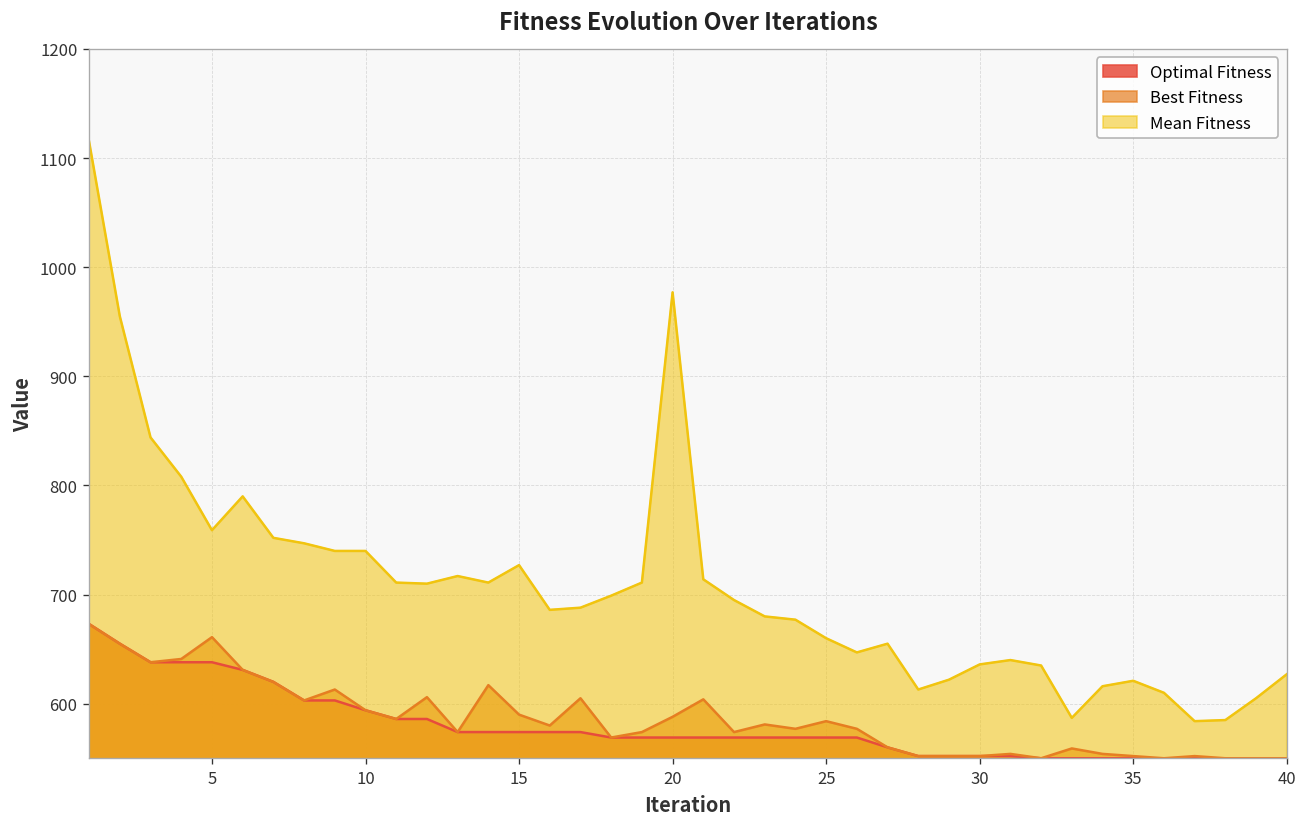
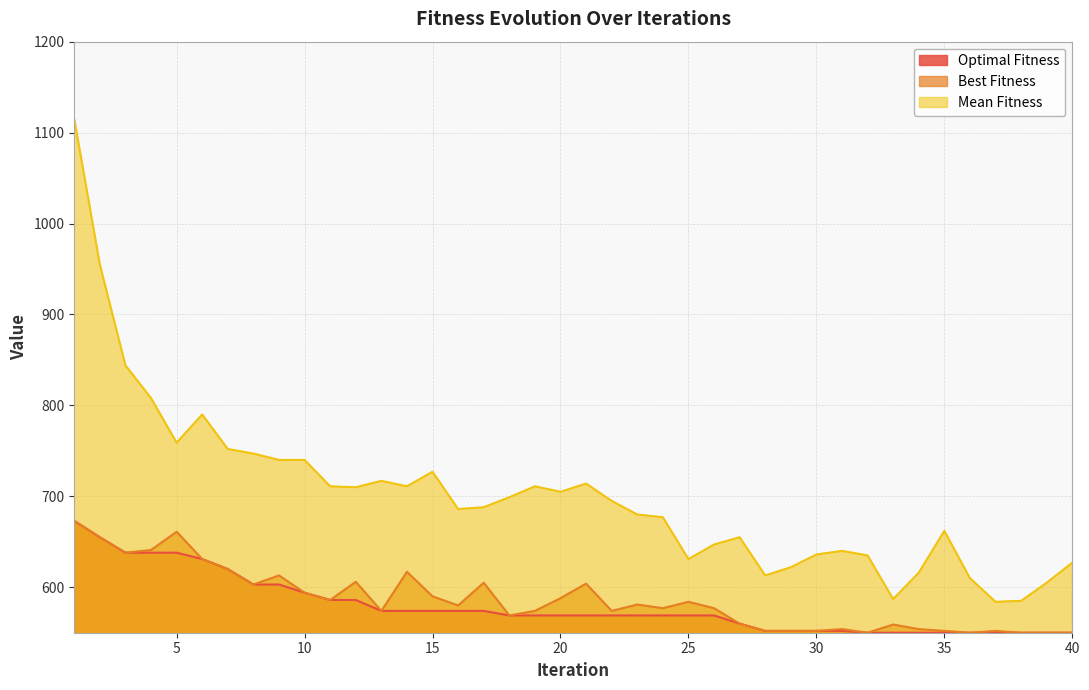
  {
    "Mean Fitness": {
      "5": 760,
      "10": 740,
      "15": 730,
-     "20": 980,
-     "25": 660,
+     "20": 710,
+     "25": 630,
      "30": 640,
-     "35": 620,
+     "35": 660,
      "40": 630
    }
  }
